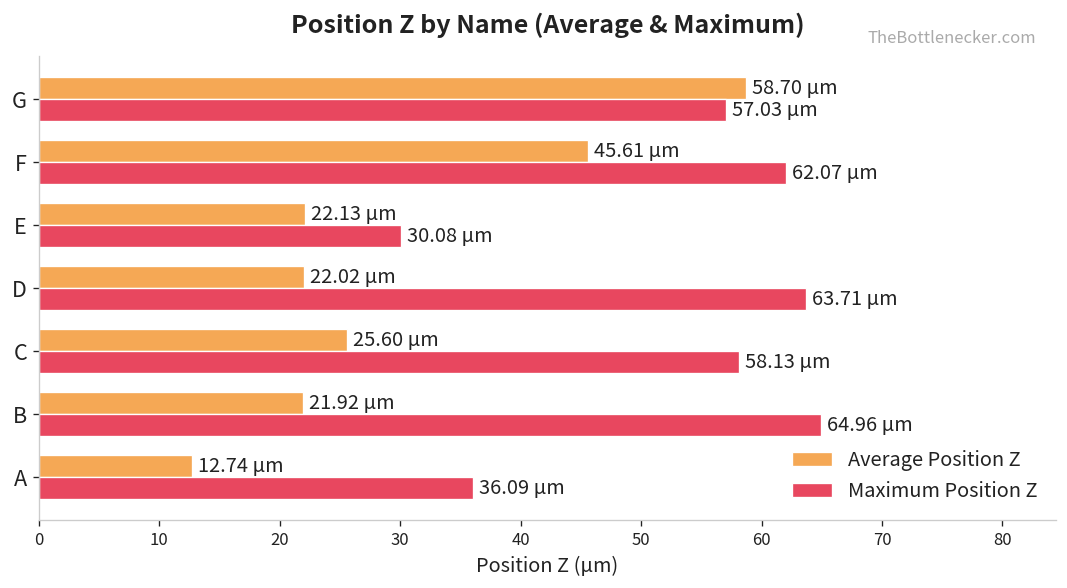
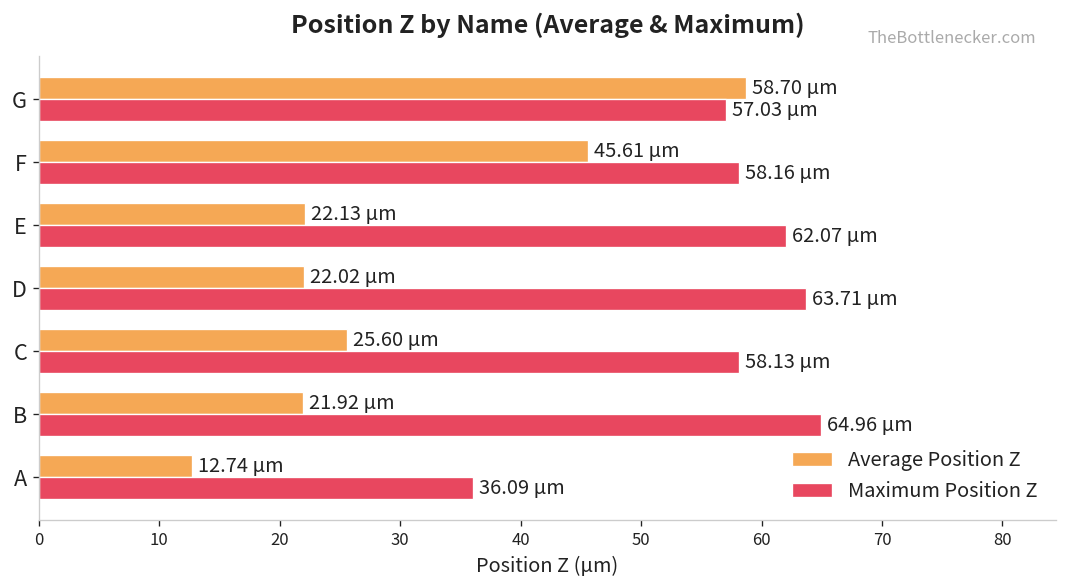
  {
    "Average Position Z": {
      "G": 58.70,
      "F": 45.61,
      "E": 22.13,
      "D": 22.02,
      "C": 25.60,
      "B": 21.92,
      "A": 12.74
    },
    "Maximum Position Z": {
      "G": 57.03,
-     "F": 62.07,
-     "E": 30.08,
+     "F": 58.16,
+     "E": 62.07,
      "D": 63.71,
      "C": 58.13,
      "B": 64.96,
      "A": 36.09
    }
  }
